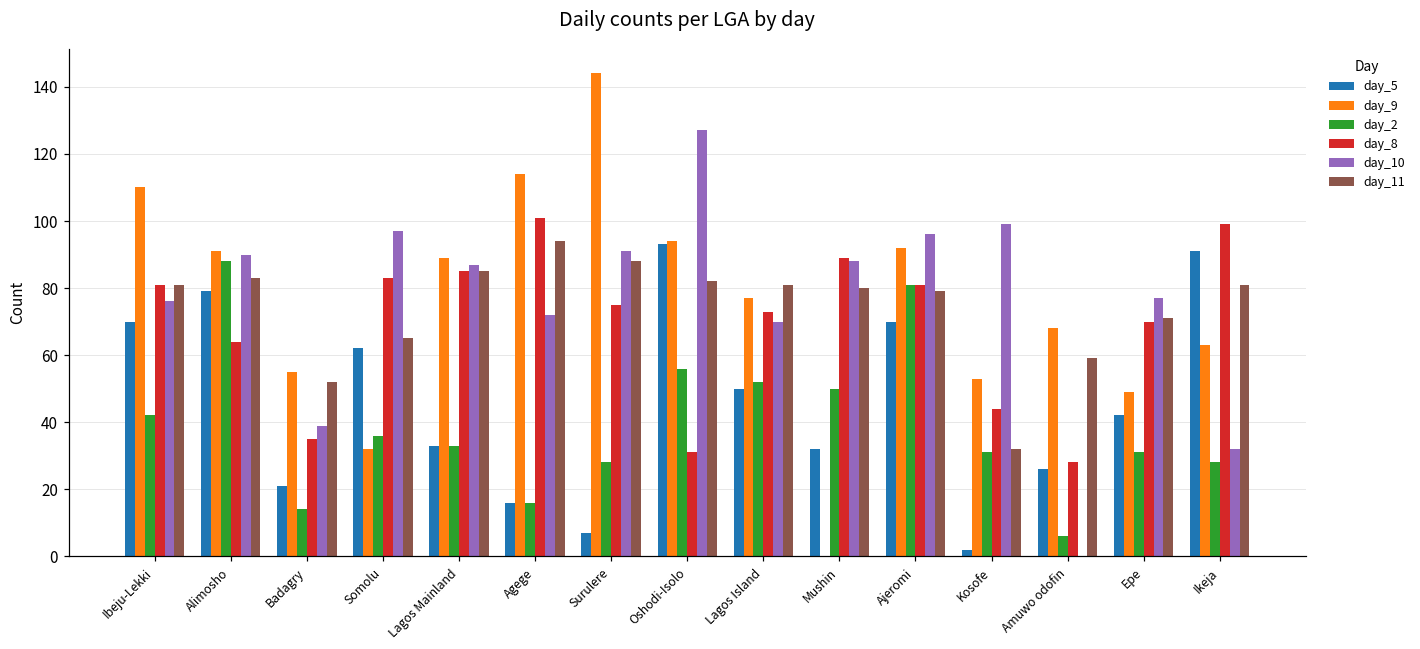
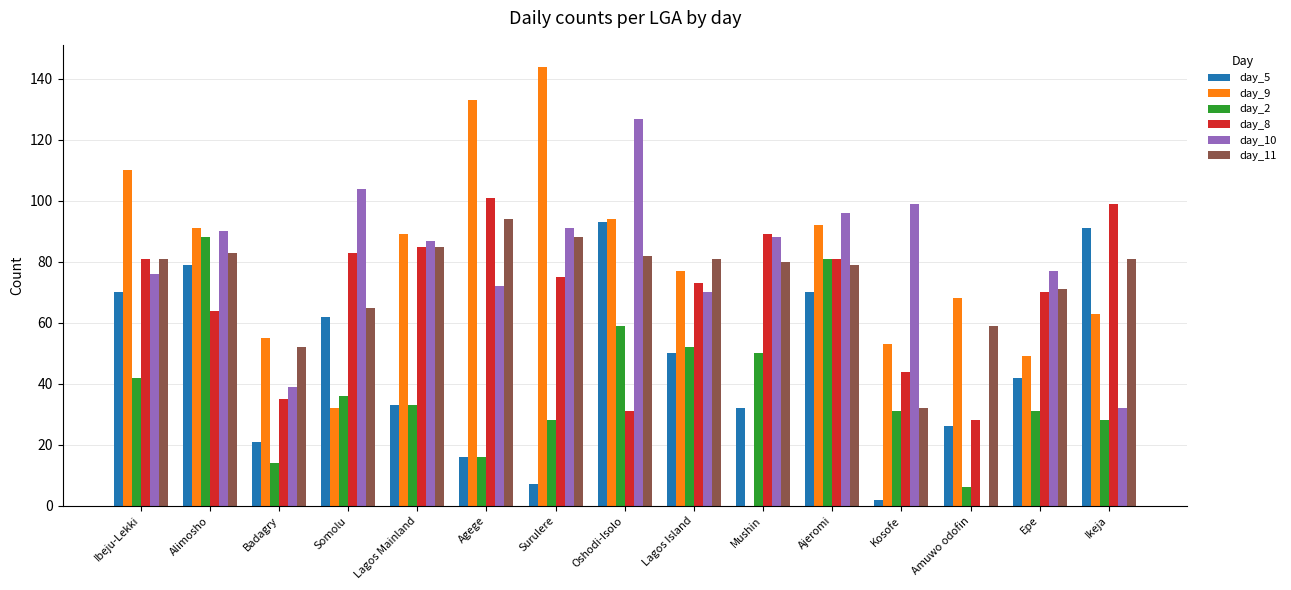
  {
    "day_5": {
      "Ibeju-Lekki": 70,
      "Alimosho": 79,
      "Badagry": 21,
      "Somolu": 62,
      "Lagos Mainland": 33,
      "Agege": 16,
      "Surulere": 7,
      "Oshodi-Isolo": 93,
      "Lagos Island": 50,
      "Mushin": 32,
      "Ajeromi": 70,
      "Kosofe": 2,
      "Amuwo odofin": 26,
      "Epe": 42,
      "Ikeja": 91
    },
    "day_9": {
      "Ibeju-Lekki": 110,
      "Alimosho": 91,
      "Badagry": 55,
      "Somolu": 32,
      "Lagos Mainland": 89,
-     "Agege": 114,
+     "Agege": 133,
      "Surulere": 144,
      "Oshodi-Isolo": 94,
      "Lagos Island": 77,
      "Mushin": 0,
      "Ajeromi": 92,
      "Kosofe": 53,
      "Amuwo odofin": 68,
      "Epe": 49,
      "Ikeja": 63
    },
    "day_2": {
      "Ibeju-Lekki": 42,
      "Alimosho": 88,
      "Badagry": 14,
      "Somolu": 36,
      "Lagos Mainland": 33,
      "Agege": 16,
      "Surulere": 28,
-     "Oshodi-Isolo": 56,
+     "Oshodi-Isolo": 59,
      "Lagos Island": 52,
      "Mushin": 50,
      "Ajeromi": 81,
      "Kosofe": 31,
      "Amuwo odofin": 6,
      "Epe": 31,
      "Ikeja": 28
    },
    "day_8": {
      "Ibeju-Lekki": 81,
      "Alimosho": 64,
      "Badagry": 35,
      "Somolu": 83,
      "Lagos Mainland": 85,
      "Agege": 101,
      "Surulere": 75,
      "Oshodi-Isolo": 31,
      "Lagos Island": 73,
      "Mushin": 89,
      "Ajeromi": 81,
      "Kosofe": 44,
      "Amuwo odofin": 28,
      "Epe": 70,
      "Ikeja": 99
    },
    "day_10": {
      "Ibeju-Lekki": 76,
      "Alimosho": 90,
      "Badagry": 39,
-     "Somolu": 97,
+     "Somolu": 104,
      "Lagos Mainland": 87,
      "Agege": 72,
      "Surulere": 91,
      "Oshodi-Isolo": 127,
      "Lagos Island": 70,
      "Mushin": 88,
      "Ajeromi": 96,
      "Kosofe": 99,
      "Amuwo odofin": 0,
      "Epe": 77,
      "Ikeja": 32
    },
    "day_11": {
      "Ibeju-Lekki": 81,
      "Alimosho": 83,
      "Badagry": 52,
      "Somolu": 65,
      "Lagos Mainland": 85,
      "Agege": 94,
      "Surulere": 88,
      "Oshodi-Isolo": 82,
      "Lagos Island": 81,
      "Mushin": 80,
      "Ajeromi": 79,
      "Kosofe": 32,
      "Amuwo odofin": 59,
      "Epe": 71,
      "Ikeja": 81
    }
  }
